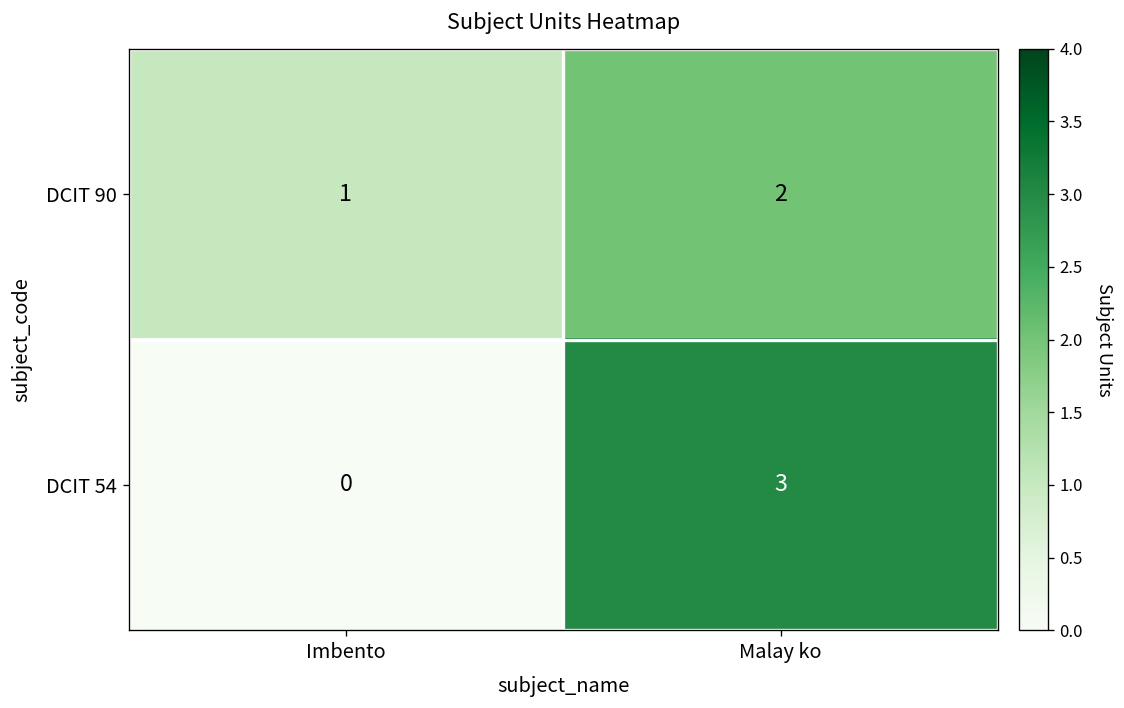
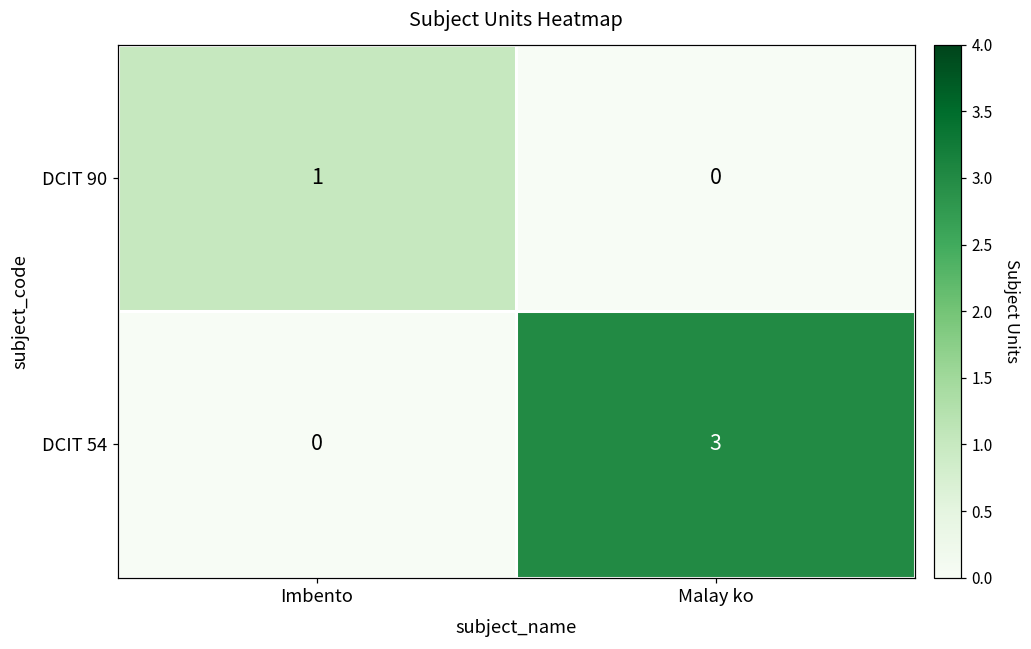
  {
    "DCIT 90": {
      "Imbento": 1,
-     "Malay ko": 2
+     "Malay ko": 0
    },
    "DCIT 54": {
      "Imbento": 0,
      "Malay ko": 3
    }
  }
